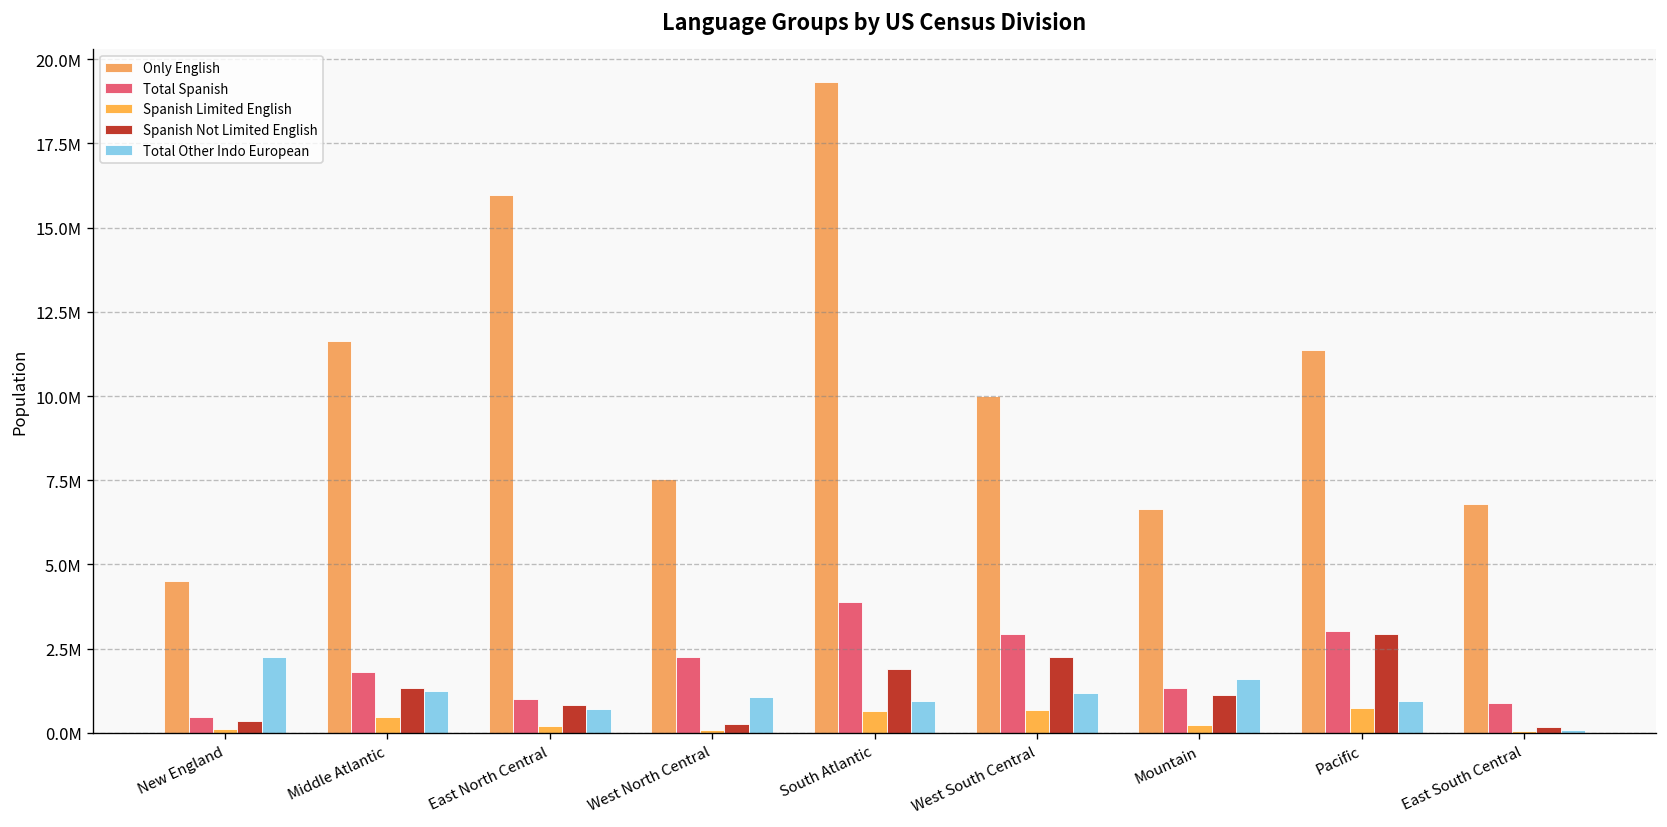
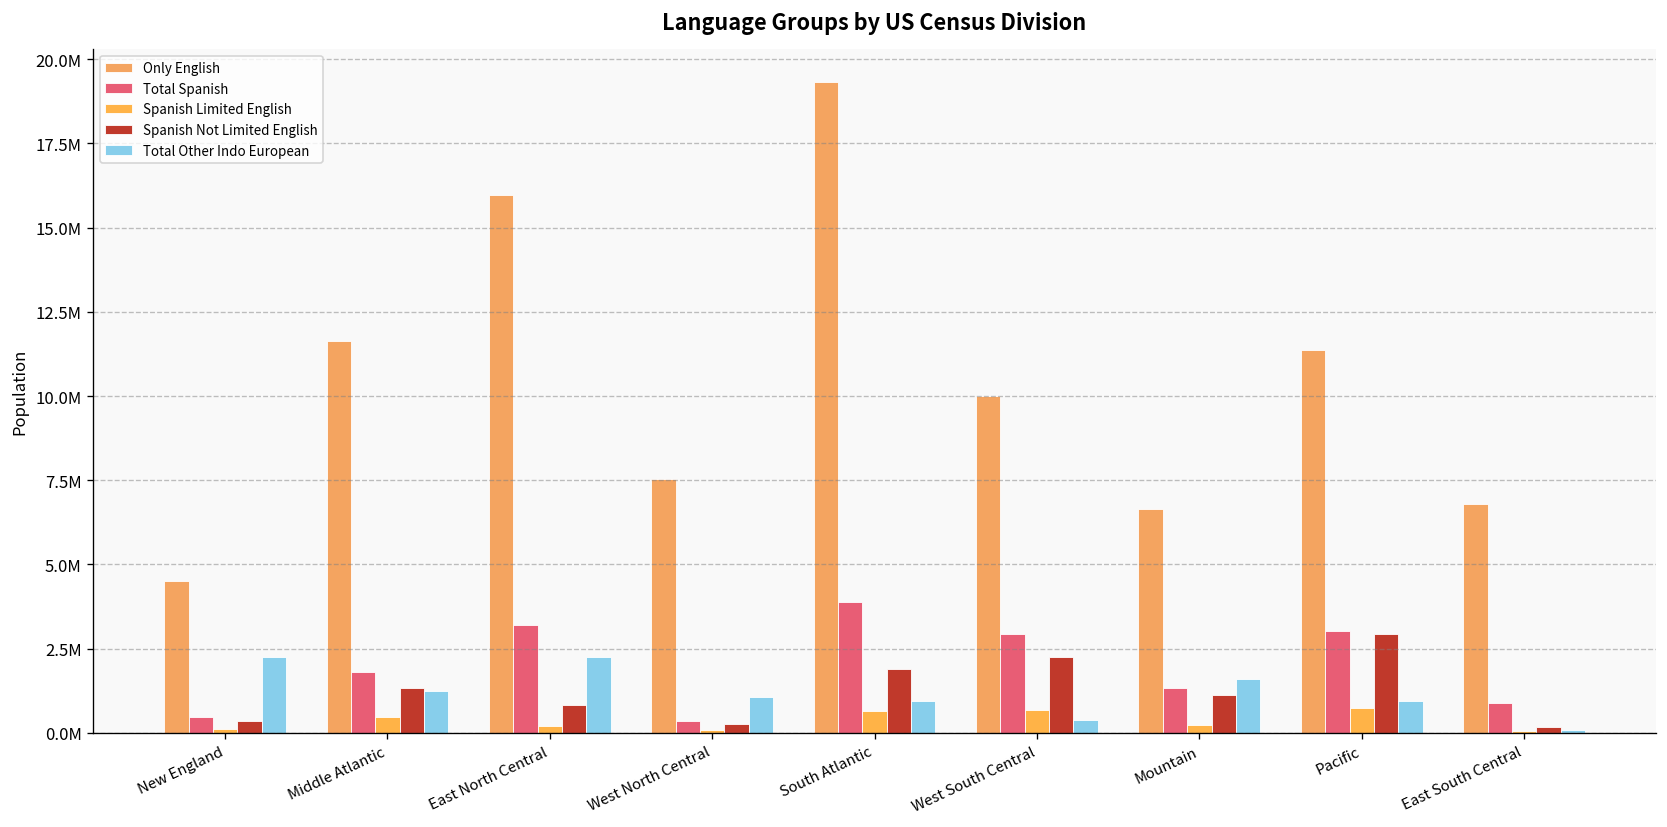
  {
    "Total Spanish": {
      "New England": 500000,
      "Middle Atlantic": 1800000,
-     "East North Central": 1000000,
-     "West North Central": 2300000,
+     "East North Central": 3200000,
+     "West North Central": 300000,
      "South Atlantic": 3900000,
      "West South Central": 2900000,
      "Mountain": 1300000,
      "Pacific": 3000000,
      "East South Central": 900000
    },
    "Spanish Not Limited English": {
      "New England": 300000,
      "Middle Atlantic": 1300000,
      "East North Central": 800000,
      "West North Central": 300000,
      "South Atlantic": 1900000,
      "West South Central": 2200000,
      "Mountain": 1100000,
      "Pacific": 2900000,
      "East South Central": 200000
    },
    "Total Other Indo European": {
      "New England": 2300000,
      "Middle Atlantic": 1200000,
-     "East North Central": 700000,
+     "East North Central": 2300000,
      "West North Central": 1100000,
      "South Atlantic": 1000000,
-     "West South Central": 1200000,
+     "West South Central": 400000,
      "Mountain": 1600000,
      "Pacific": 900000,
      "East South Central": 100000
    }
  }
